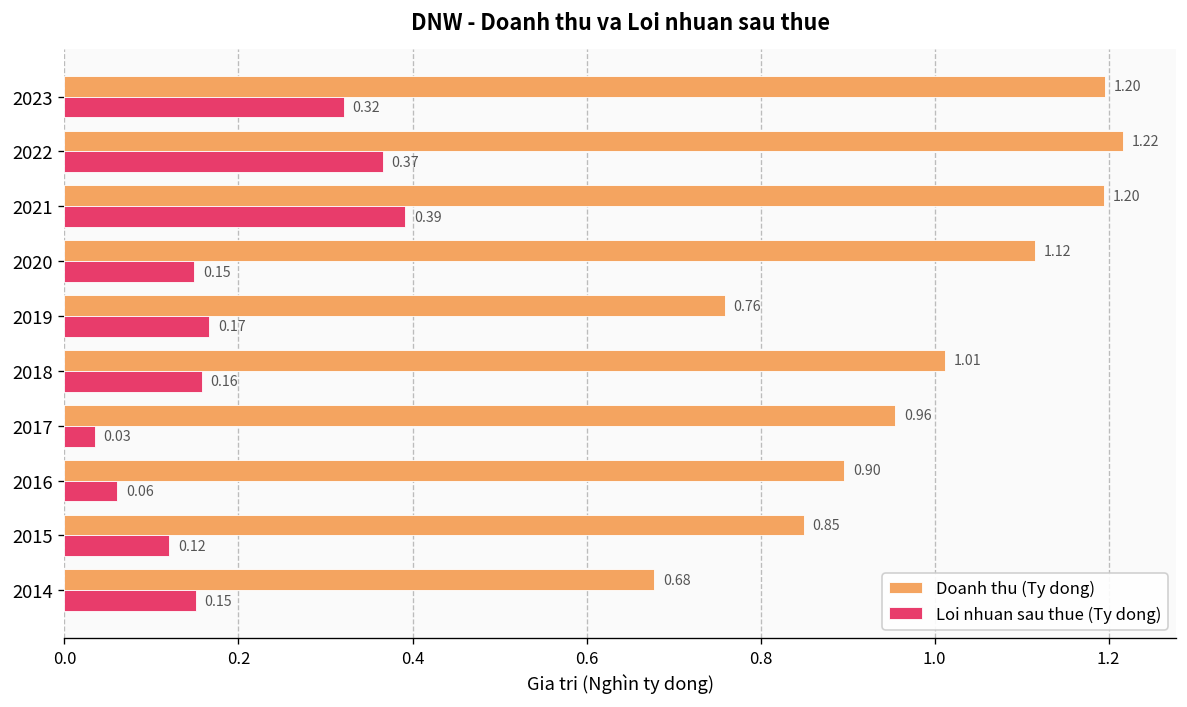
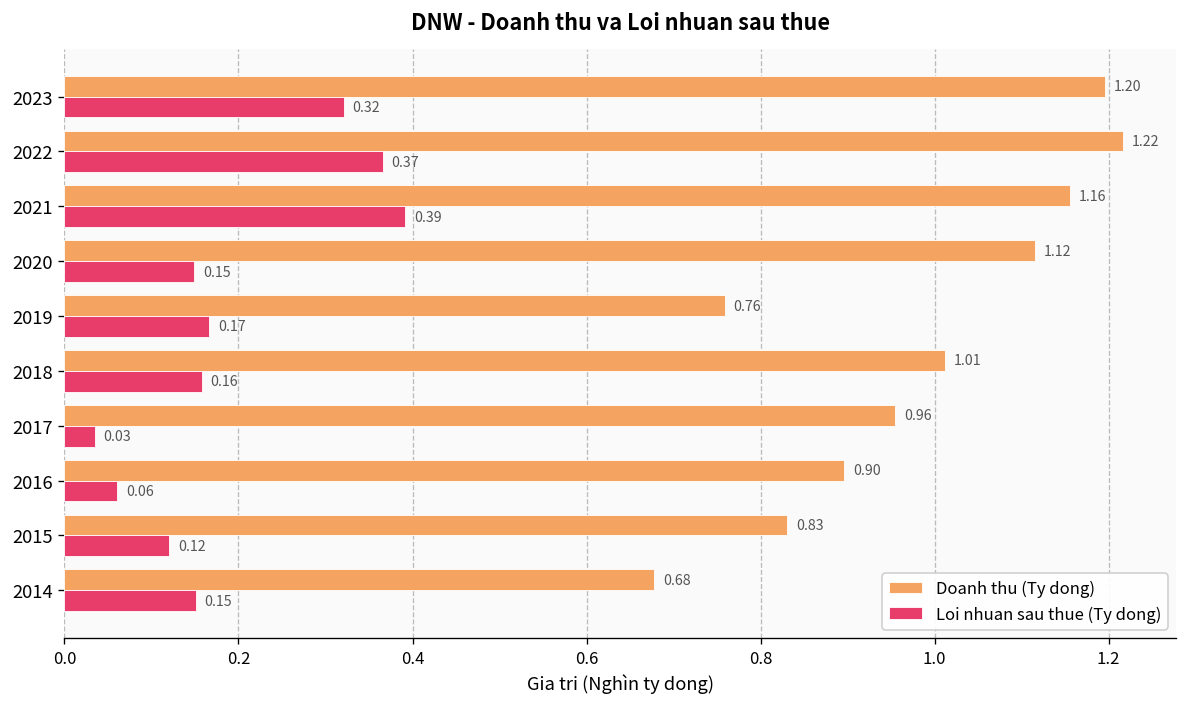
  {
    "Doanh thu (Ty dong)": {
      "2023": 1.20,
      "2022": 1.22,
-     "2021": 1.20,
+     "2021": 1.16,
      "2020": 1.12,
      "2019": 0.76,
      "2018": 1.01,
      "2017": 0.96,
      "2016": 0.90,
-     "2015": 0.85,
+     "2015": 0.83,
      "2014": 0.68
    },
    "Loi nhuan sau thue (Ty dong)": {
      "2023": 0.32,
      "2022": 0.37,
      "2021": 0.39,
      "2020": 0.15,
      "2019": 0.17,
      "2018": 0.16,
      "2017": 0.03,
      "2016": 0.06,
      "2015": 0.12,
      "2014": 0.15
    }
  }
